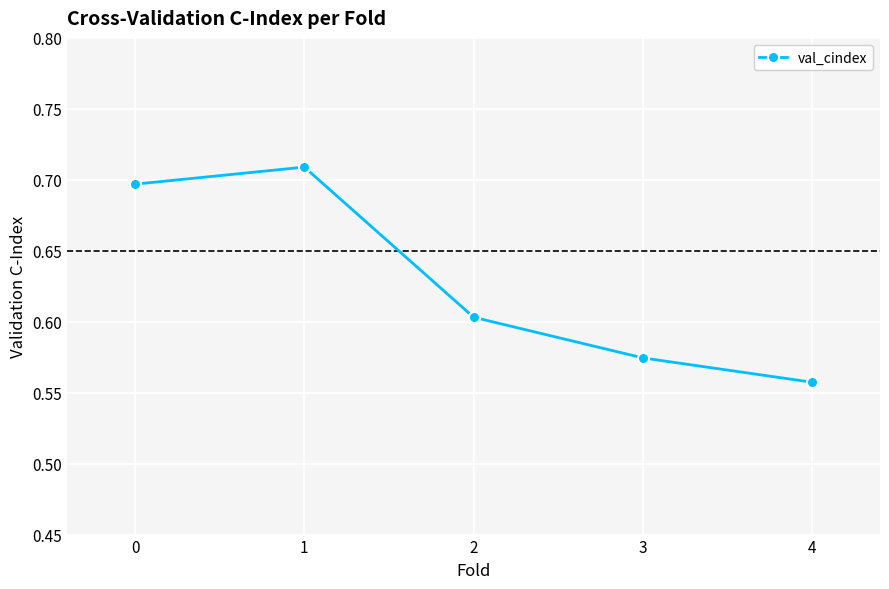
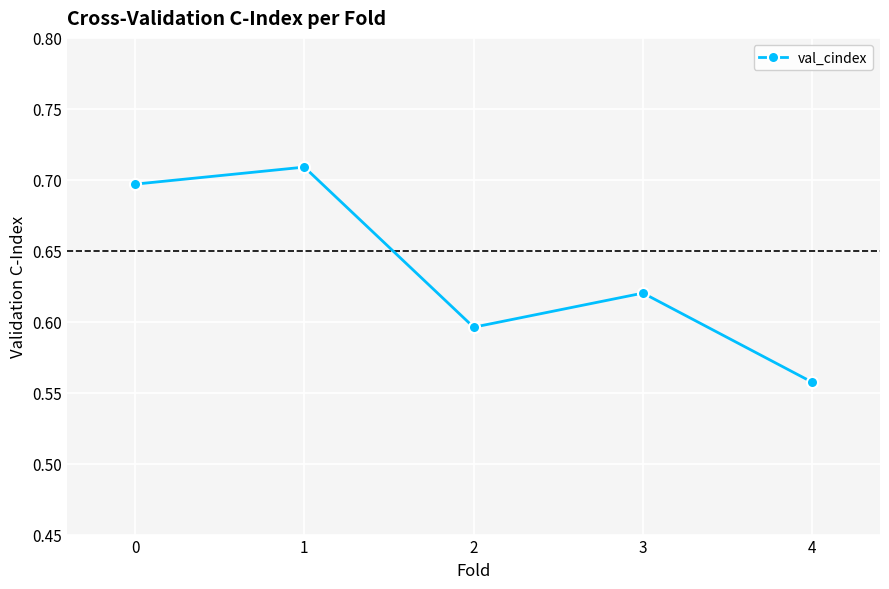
  {
    "0": 0.697,
    "1": 0.709,
-   "2": 0.603,
-   "3": 0.574,
+   "2": 0.596,
+   "3": 0.620,
    "4": 0.557
  }
